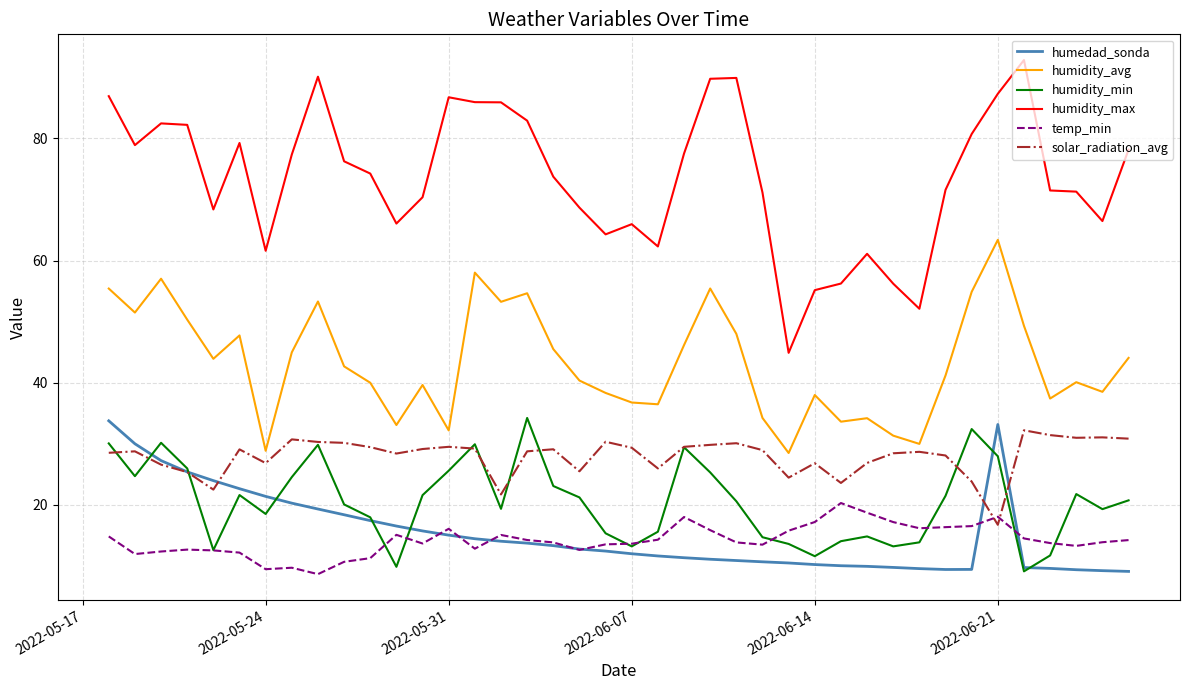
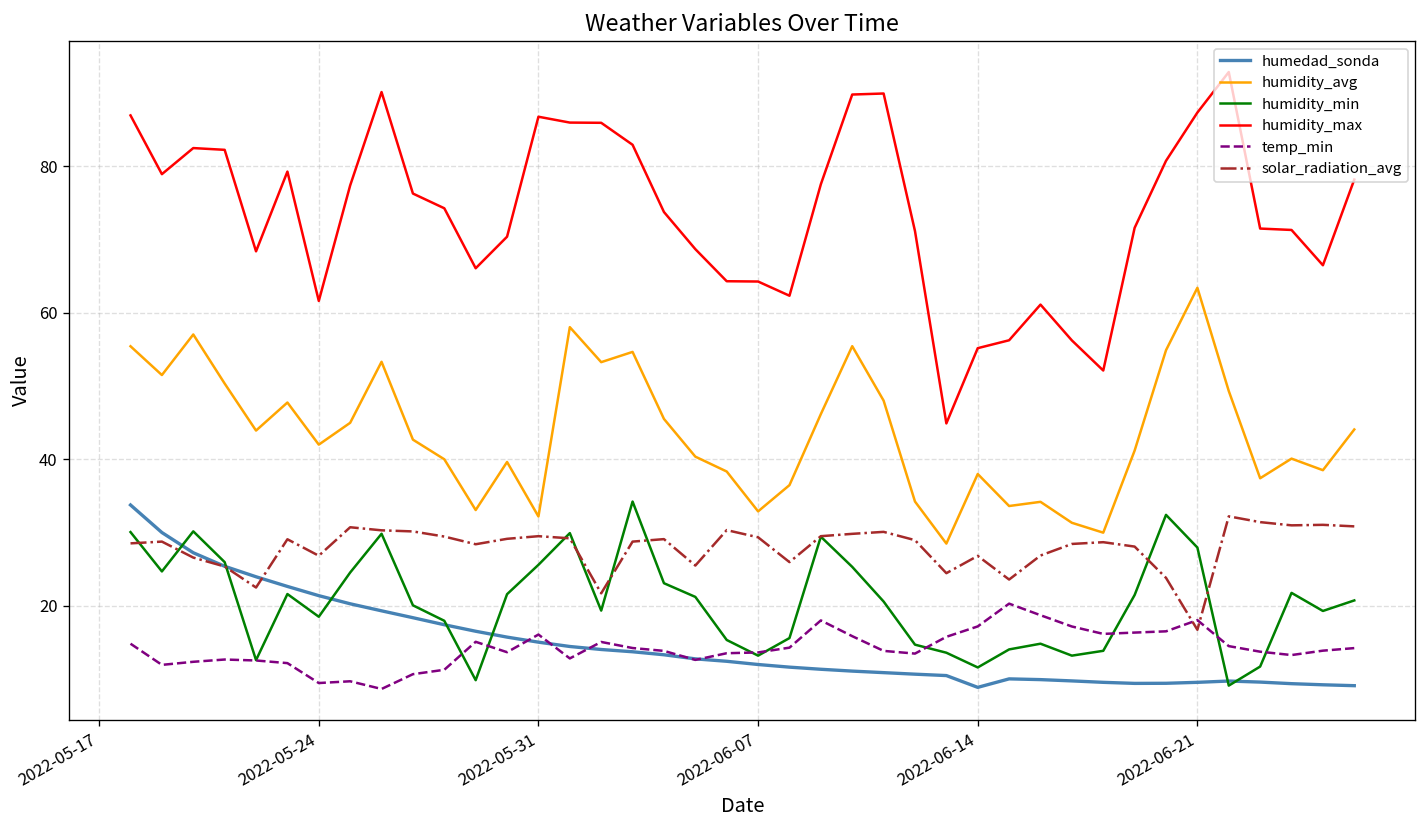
  {
    "humedad_sonda": {
      "2022-05-24": 21,
      "2022-05-31": 15,
      "2022-06-07": 12,
-     "2022-06-14": 10,
-     "2022-06-21": 33
+     "2022-06-14": 9,
+     "2022-06-21": 10
    },
    "humidity_avg": {
-     "2022-05-24": 29,
+     "2022-05-24": 42,
      "2022-05-31": 32,
-     "2022-06-07": 37,
+     "2022-06-07": 33,
      "2022-06-14": 38,
      "2022-06-21": 63
    },
    "humidity_min": {
      "2022-05-24": 18,
      "2022-05-31": 26,
      "2022-06-07": 13,
      "2022-06-14": 12,
      "2022-06-21": 28
    },
    "humidity_max": {
      "2022-05-24": 62,
      "2022-05-31": 87,
-     "2022-06-07": 66,
+     "2022-06-07": 64,
      "2022-06-14": 55,
      "2022-06-21": 87
    },
    "temp_min": {
      "2022-05-24": 9,
      "2022-05-31": 16,
      "2022-06-07": 14,
      "2022-06-14": 17,
      "2022-06-21": 18
    },
    "solar_radiation_avg": {
      "2022-05-24": 27,
      "2022-05-31": 29,
      "2022-06-07": 29,
      "2022-06-14": 27,
      "2022-06-21": 17
    }
  }
